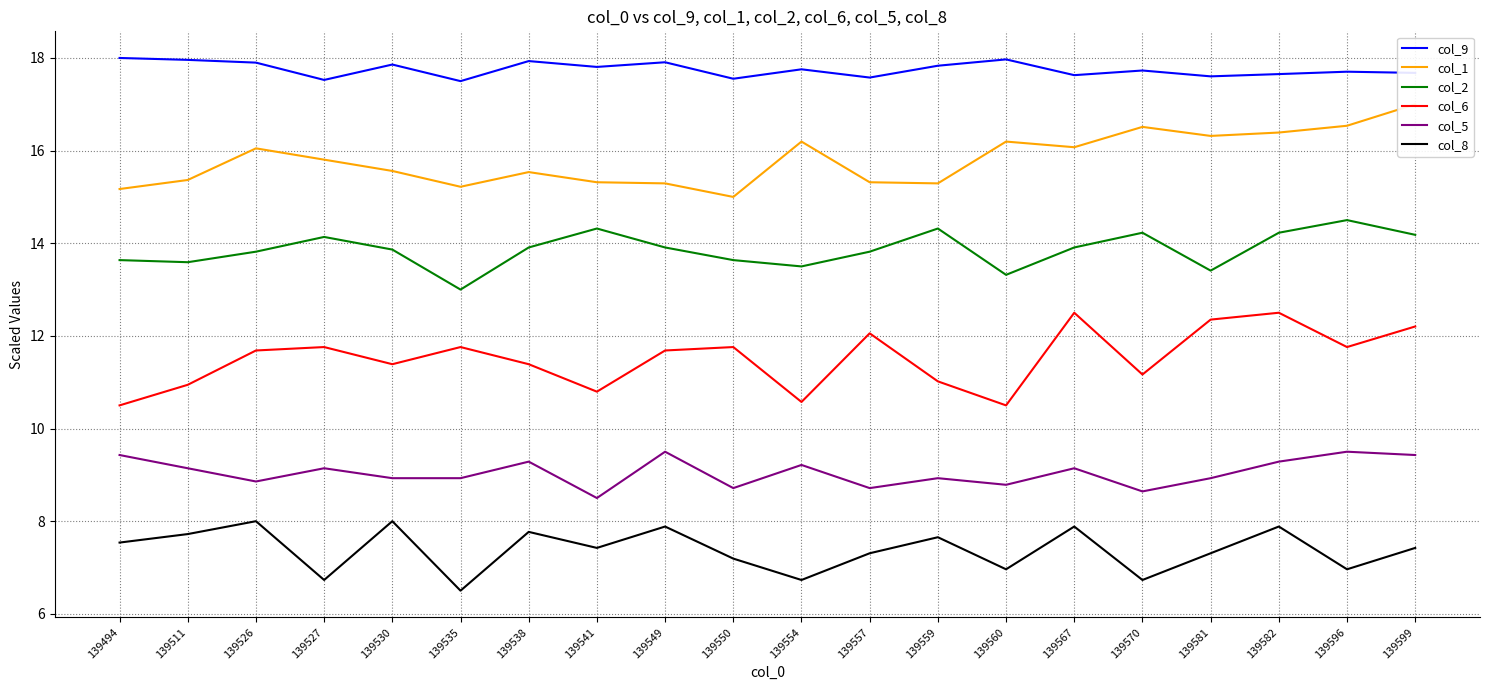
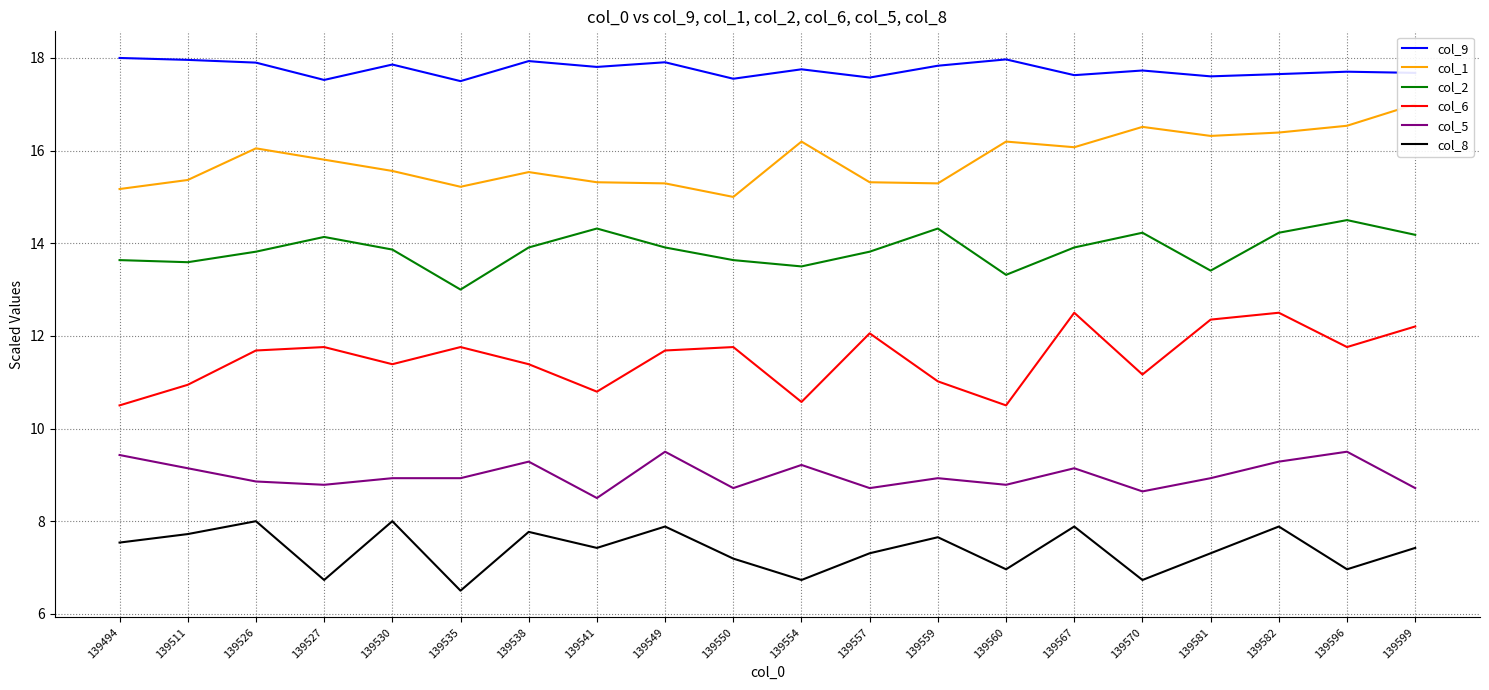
  {
    "col_9": {
      "139494": 18.0,
      "139511": 18.0,
      "139526": 17.9,
      "139527": 17.5,
      "139530": 17.9,
      "139535": 17.5,
      "139538": 17.9,
      "139541": 17.8,
      "139549": 17.9,
      "139550": 17.6,
      "139554": 17.8,
      "139557": 17.6,
      "139559": 17.8,
      "139560": 18.0,
      "139567": 17.6,
      "139570": 17.7,
      "139581": 17.6,
      "139582": 17.7,
      "139596": 17.7
    },
    "col_1": {
      "139494": 15.2,
      "139511": 15.4,
      "139526": 16.0,
      "139527": 15.8,
      "139530": 15.6,
      "139535": 15.2,
      "139538": 15.5,
      "139541": 15.3,
      "139549": 15.3,
      "139550": 15.0,
      "139554": 16.2,
      "139557": 15.3,
      "139559": 15.3,
      "139560": 16.2,
      "139567": 16.1,
      "139570": 16.5,
      "139581": 16.3,
      "139582": 16.4,
      "139596": 16.5
    },
    "col_2": {
      "139494": 13.6,
      "139511": 13.6,
      "139526": 13.8,
      "139527": 14.1,
      "139530": 13.9,
      "139535": 13.0,
      "139538": 13.9,
      "139541": 14.3,
      "139549": 13.9,
      "139550": 13.6,
      "139554": 13.5,
      "139557": 13.8,
      "139559": 14.3,
      "139560": 13.3,
      "139567": 13.9,
      "139570": 14.2,
      "139581": 13.4,
      "139582": 14.2,
      "139596": 14.5,
      "139599": 14.2
    },
    "col_6": {
      "139494": 10.5,
      "139511": 10.9,
      "139526": 11.7,
      "139527": 11.8,
      "139530": 11.4,
      "139535": 11.8,
      "139538": 11.4,
      "139541": 10.8,
      "139549": 11.7,
      "139550": 11.8,
      "139554": 10.6,
      "139557": 12.1,
      "139559": 11.0,
      "139560": 10.5,
      "139567": 12.5,
      "139570": 11.2,
      "139581": 12.4,
      "139582": 12.5,
      "139596": 11.8,
      "139599": 12.2
    },
    "col_5": {
      "139494": 9.4,
      "139511": 9.1,
      "139526": 8.9,
-     "139527": 9.1,
+     "139527": 8.8,
      "139530": 8.9,
      "139535": 8.9,
      "139538": 9.3,
      "139541": 8.5,
      "139549": 9.5,
      "139550": 8.7,
      "139554": 9.2,
      "139557": 8.7,
      "139559": 8.9,
      "139560": 8.8,
      "139567": 9.1,
      "139570": 8.6,
      "139581": 8.9,
      "139582": 9.3,
      "139596": 9.5,
-     "139599": 9.4
+     "139599": 8.7
    },
    "col_8": {
      "139494": 7.5,
      "139511": 7.7,
      "139526": 8.0,
      "139527": 6.7,
      "139530": 8.0,
      "139535": 6.5,
      "139538": 7.8,
      "139541": 7.4,
      "139549": 7.9,
      "139550": 7.2,
      "139554": 6.7,
      "139557": 7.3,
      "139559": 7.7,
      "139560": 7.0,
      "139567": 7.9,
      "139570": 6.7,
      "139581": 7.3,
      "139582": 7.9,
      "139596": 7.0,
      "139599": 7.4
    }
  }
